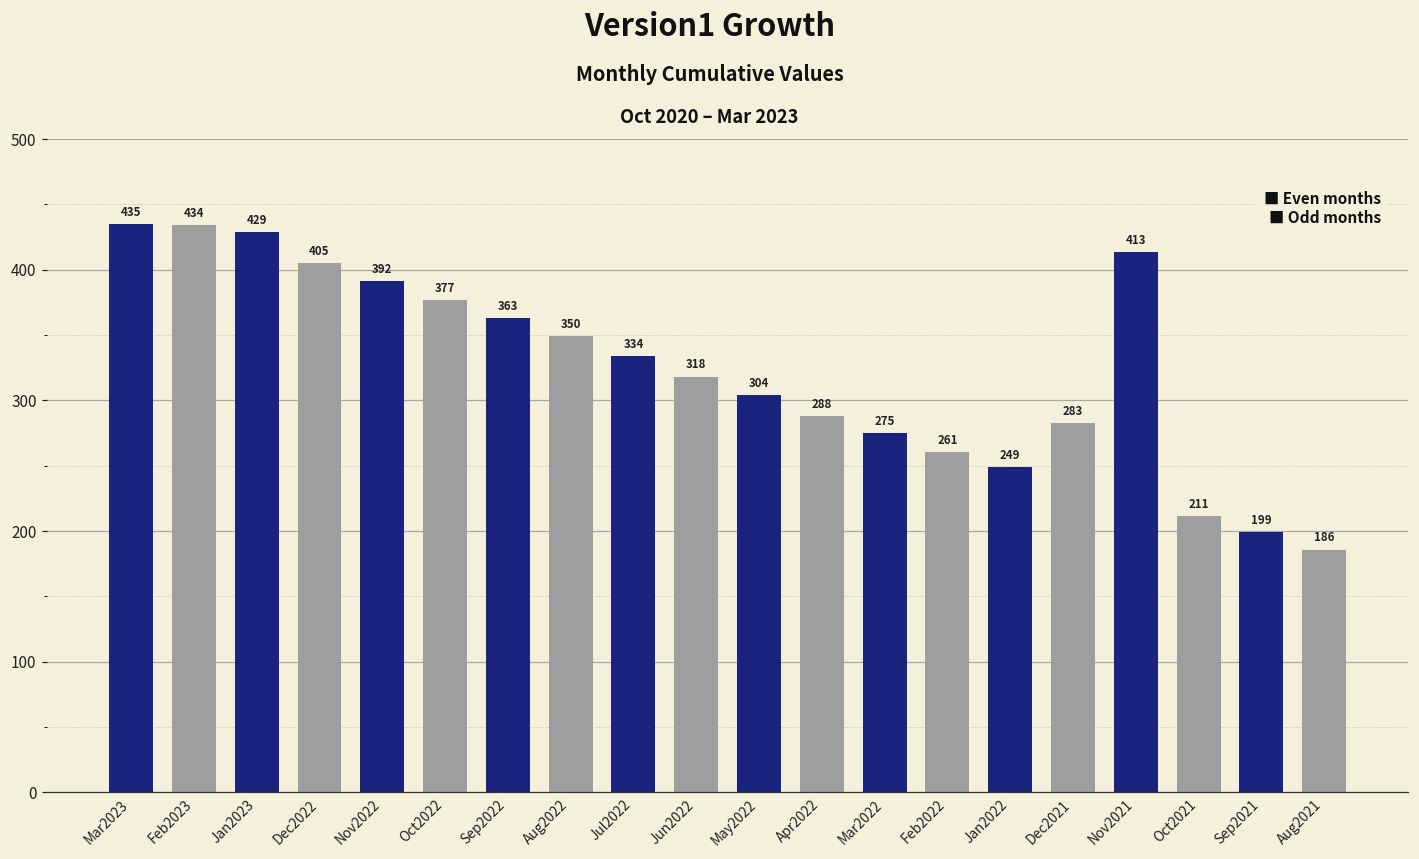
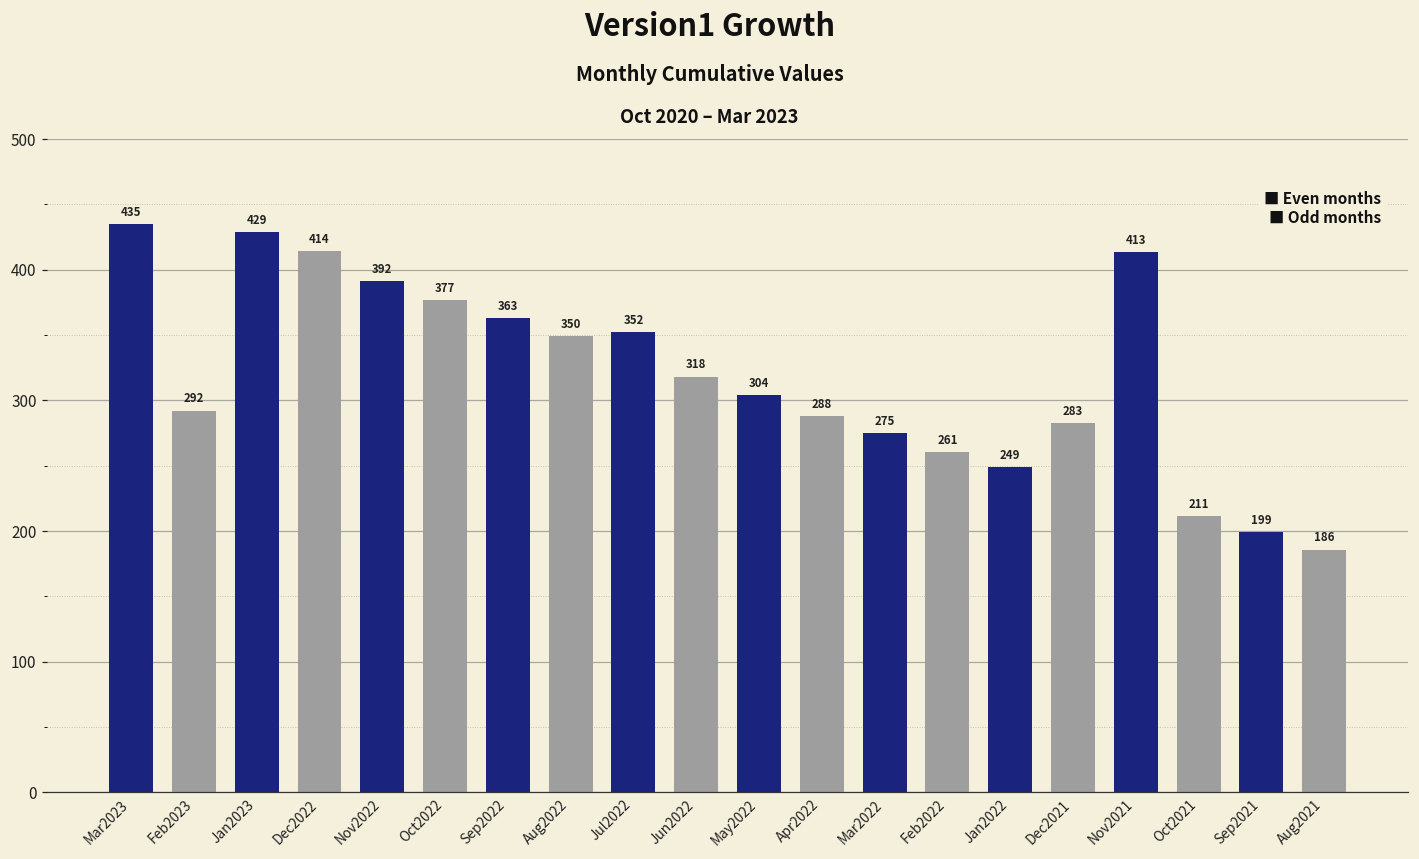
  {
    "Mar2023": 435,
-   "Feb2023": 434,
+   "Feb2023": 292,
    "Jan2023": 429,
-   "Dec2022": 405,
+   "Dec2022": 414,
    "Nov2022": 392,
    "Oct2022": 377,
    "Sep2022": 363,
    "Aug2022": 350,
-   "Jul2022": 334,
+   "Jul2022": 352,
    "Jun2022": 318,
    "May2022": 304,
    "Apr2022": 288,
    "Mar2022": 275,
    "Feb2022": 261,
    "Jan2022": 249,
    "Dec2021": 283,
    "Nov2021": 413,
    "Oct2021": 211,
    "Sep2021": 199,
    "Aug2021": 186
  }
